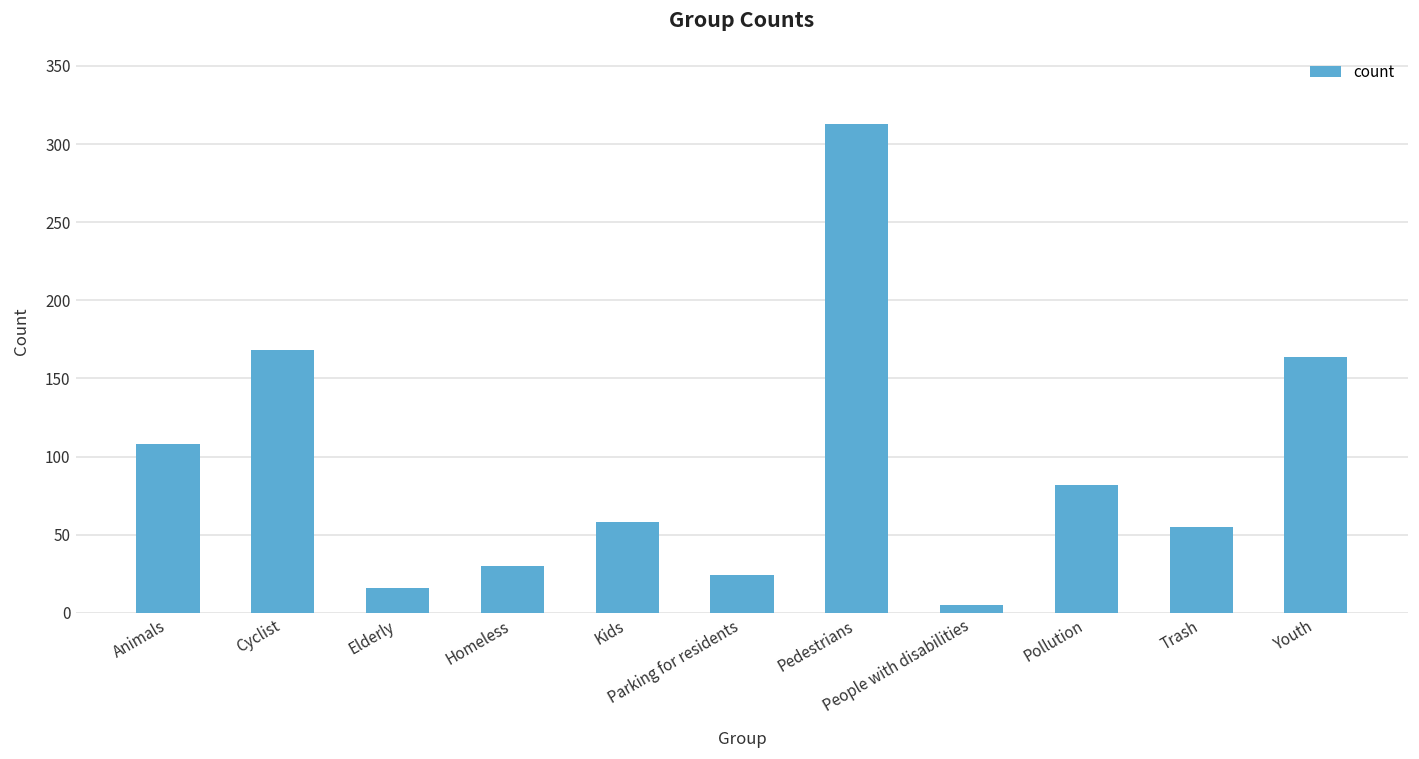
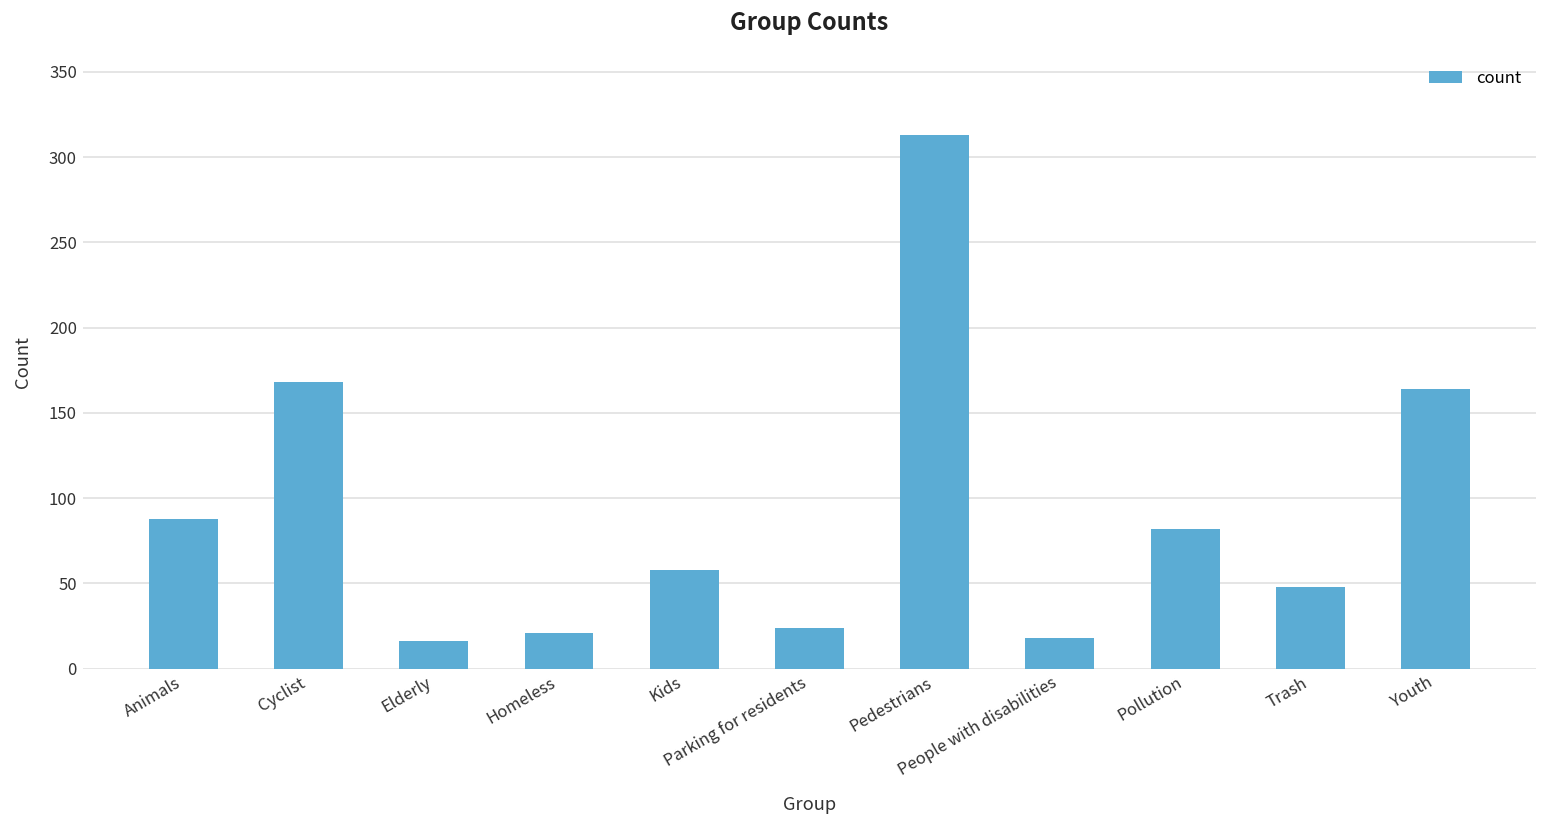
  {
-   "Animals": 108,
+   "Animals": 88,
    "Cyclist": 168,
    "Elderly": 16,
-   "Homeless": 30,
+   "Homeless": 21,
    "Kids": 58,
    "Parking for residents": 24,
    "Pedestrians": 313,
-   "People with disabilities": 5,
+   "People with disabilities": 18,
    "Pollution": 82,
-   "Trash": 55,
+   "Trash": 48,
    "Youth": 164
  }
